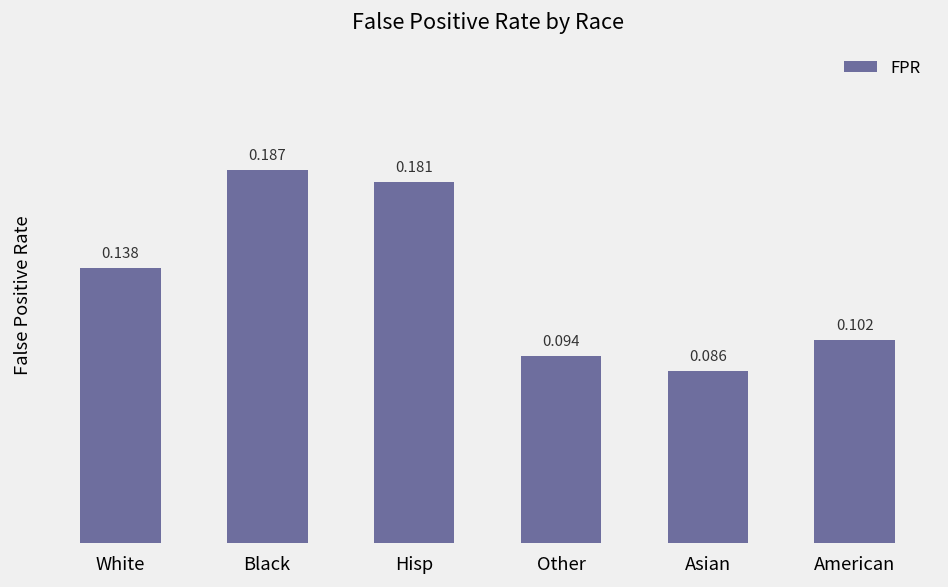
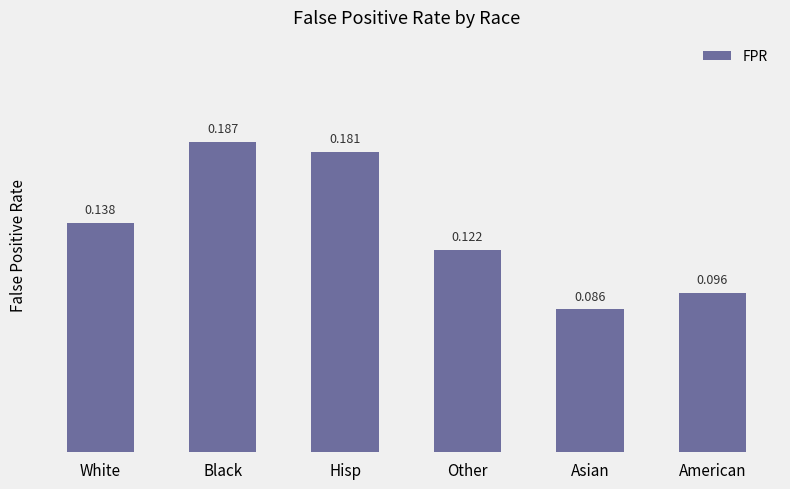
  {
    "White": 0.138,
    "Black": 0.187,
    "Hisp": 0.181,
-   "Other": 0.094,
+   "Other": 0.122,
    "Asian": 0.086,
-   "American": 0.102
+   "American": 0.096
  }
